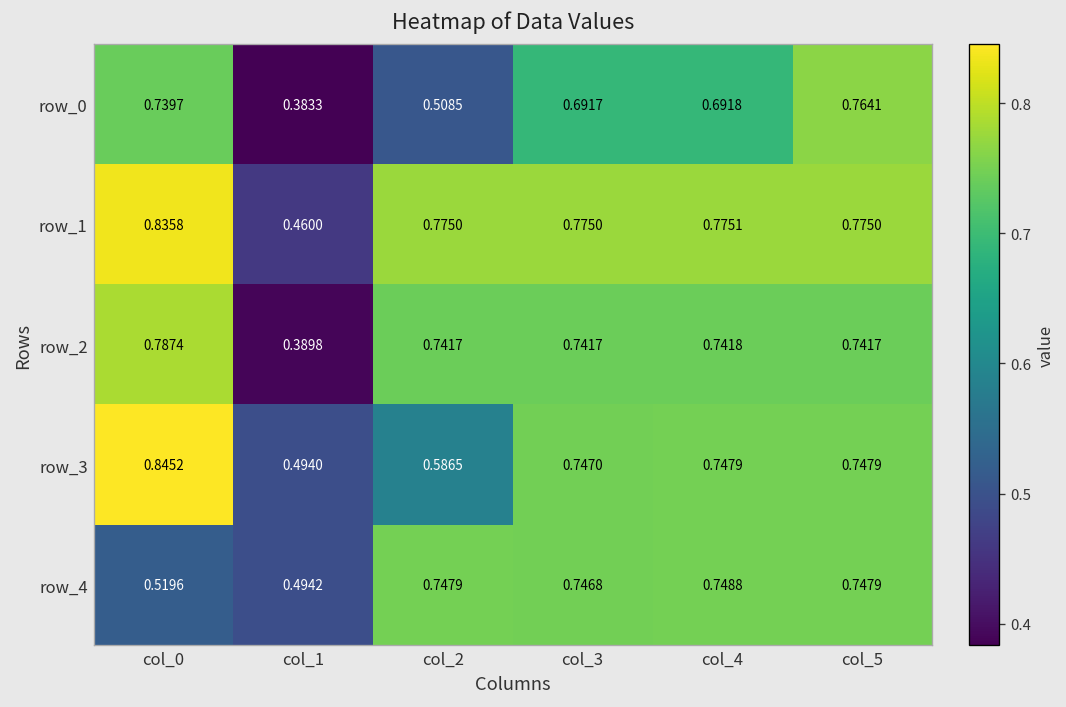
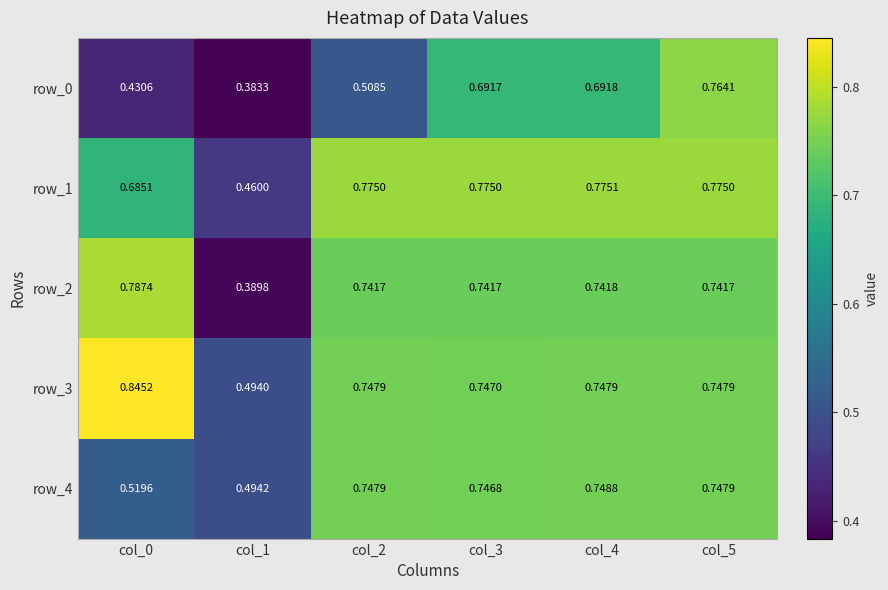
  {
    "row_0": {
-     "col_0": 0.7397,
+     "col_0": 0.4306,
      "col_1": 0.3833,
      "col_2": 0.5085,
      "col_3": 0.6917,
      "col_4": 0.6918,
      "col_5": 0.7641
    },
    "row_1": {
-     "col_0": 0.8358,
+     "col_0": 0.6851,
      "col_1": 0.4600,
      "col_2": 0.7750,
      "col_3": 0.7750,
      "col_4": 0.7751,
      "col_5": 0.7750
    },
    "row_2": {
      "col_0": 0.7874,
      "col_1": 0.3898,
      "col_2": 0.7417,
      "col_3": 0.7417,
      "col_4": 0.7418,
      "col_5": 0.7417
    },
    "row_3": {
      "col_0": 0.8452,
      "col_1": 0.4940,
-     "col_2": 0.5865,
+     "col_2": 0.7479,
      "col_3": 0.7470,
      "col_4": 0.7479,
      "col_5": 0.7479
    },
    "row_4": {
      "col_0": 0.5196,
      "col_1": 0.4942,
      "col_2": 0.7479,
      "col_3": 0.7468,
      "col_4": 0.7488,
      "col_5": 0.7479
    }
  }
